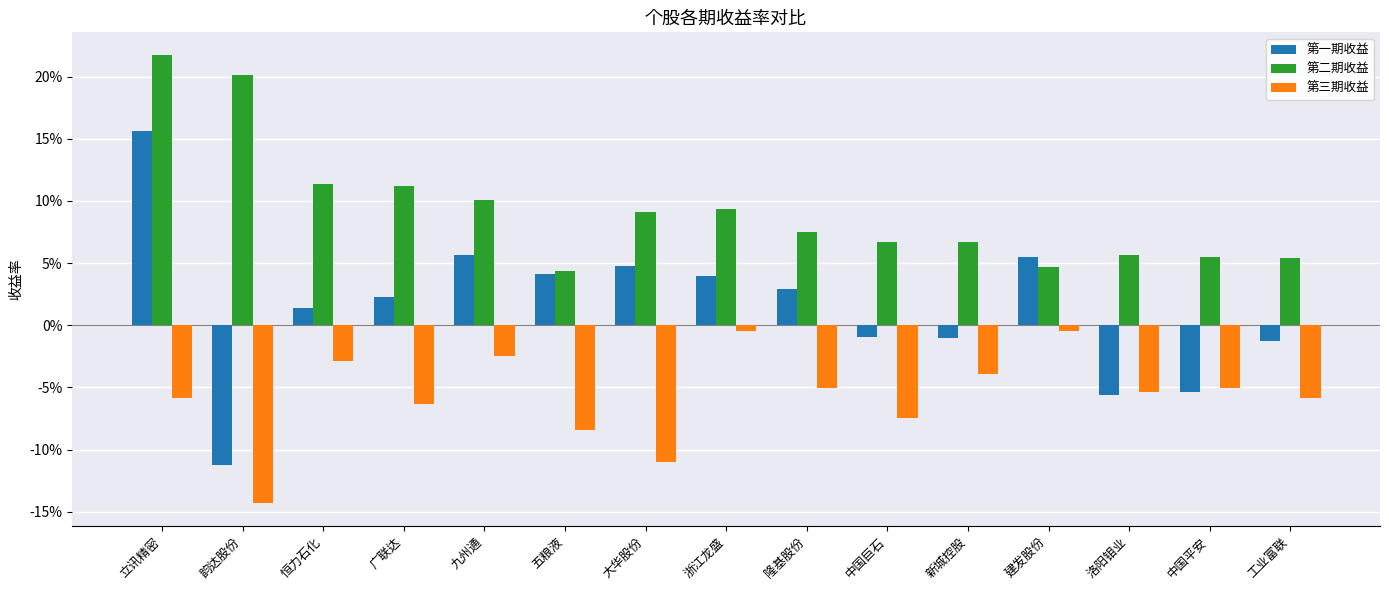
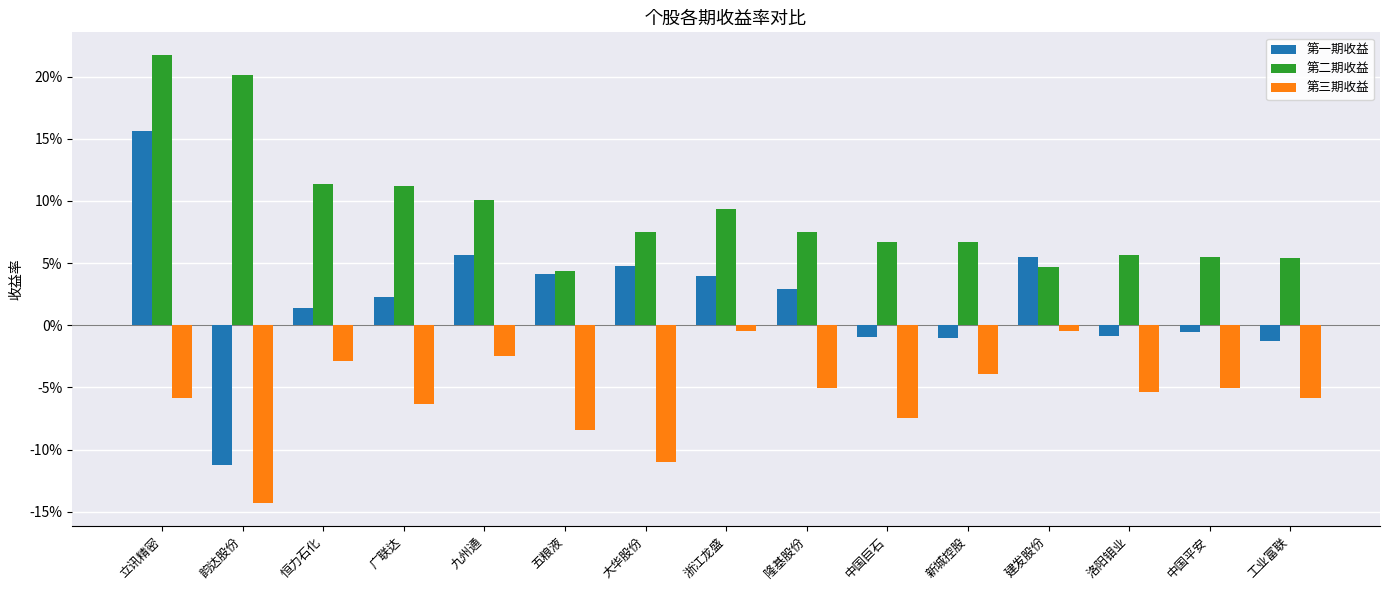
  {
    "第一期收益": {
      "立讯精密": "15.6%",
      "韵达股份": "-11.3%",
      "恒力石化": "1.4%",
      "广联达": "2.3%",
      "九州通": "5.7%",
      "五粮液": "4.1%",
      "大华股份": "4.8%",
      "浙江龙盛": "4.0%",
      "隆基股份": "2.9%",
      "中国巨石": "-1.0%",
      "新城控股": "-1.1%",
      "建发股份": "5.5%",
-     "洛阳钼业": "-5.6%",
-     "中国平安": "-5.4%",
+     "洛阳钼业": "-0.9%",
+     "中国平安": "-0.6%",
      "工业富联": "-1.3%"
    },
    "第二期收益": {
      "立讯精密": "21.8%",
      "韵达股份": "20.1%",
      "恒力石化": "11.3%",
      "广联达": "11.2%",
      "九州通": "10.1%",
      "五粮液": "4.3%",
-     "大华股份": "9.1%",
+     "大华股份": "7.5%",
      "浙江龙盛": "9.3%",
      "隆基股份": "7.5%",
      "中国巨石": "6.7%",
      "新城控股": "6.7%",
      "建发股份": "4.7%",
      "洛阳钼业": "5.6%",
      "中国平安": "5.5%",
      "工业富联": "5.4%"
    },
    "第三期收益": {
      "立讯精密": "-5.8%",
      "韵达股份": "-14.3%",
      "恒力石化": "-2.9%",
      "广联达": "-6.4%",
      "九州通": "-2.5%",
      "五粮液": "-8.5%",
      "大华股份": "-11.0%",
      "浙江龙盛": "-0.5%",
      "隆基股份": "-5.1%",
      "中国巨石": "-7.5%",
      "新城控股": "-3.9%",
      "建发股份": "-0.5%",
      "洛阳钼业": "-5.4%",
      "中国平安": "-5.0%",
      "工业富联": "-5.9%"
    }
  }
